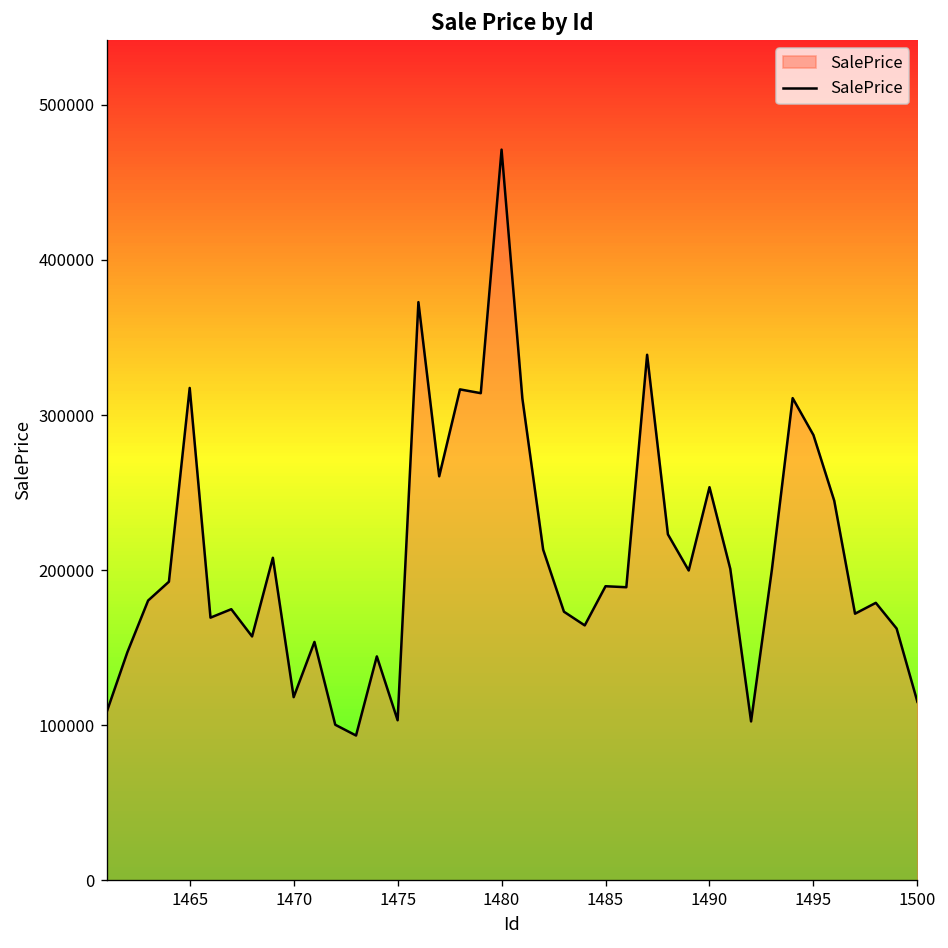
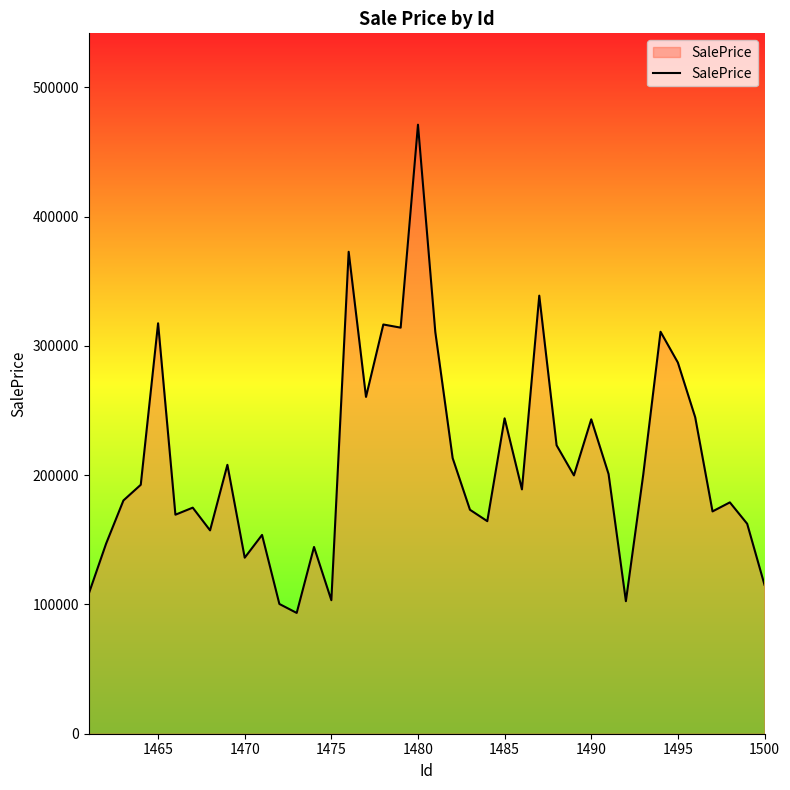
  {
    "1465": 317000,
-   "1470": 118000,
+   "1470": 136000,
    "1475": 103000,
    "1480": 471000,
-   "1485": 190000,
-   "1490": 253000,
+   "1485": 244000,
+   "1490": 243000,
    "1495": 287000,
    "1500": 115000
  }
